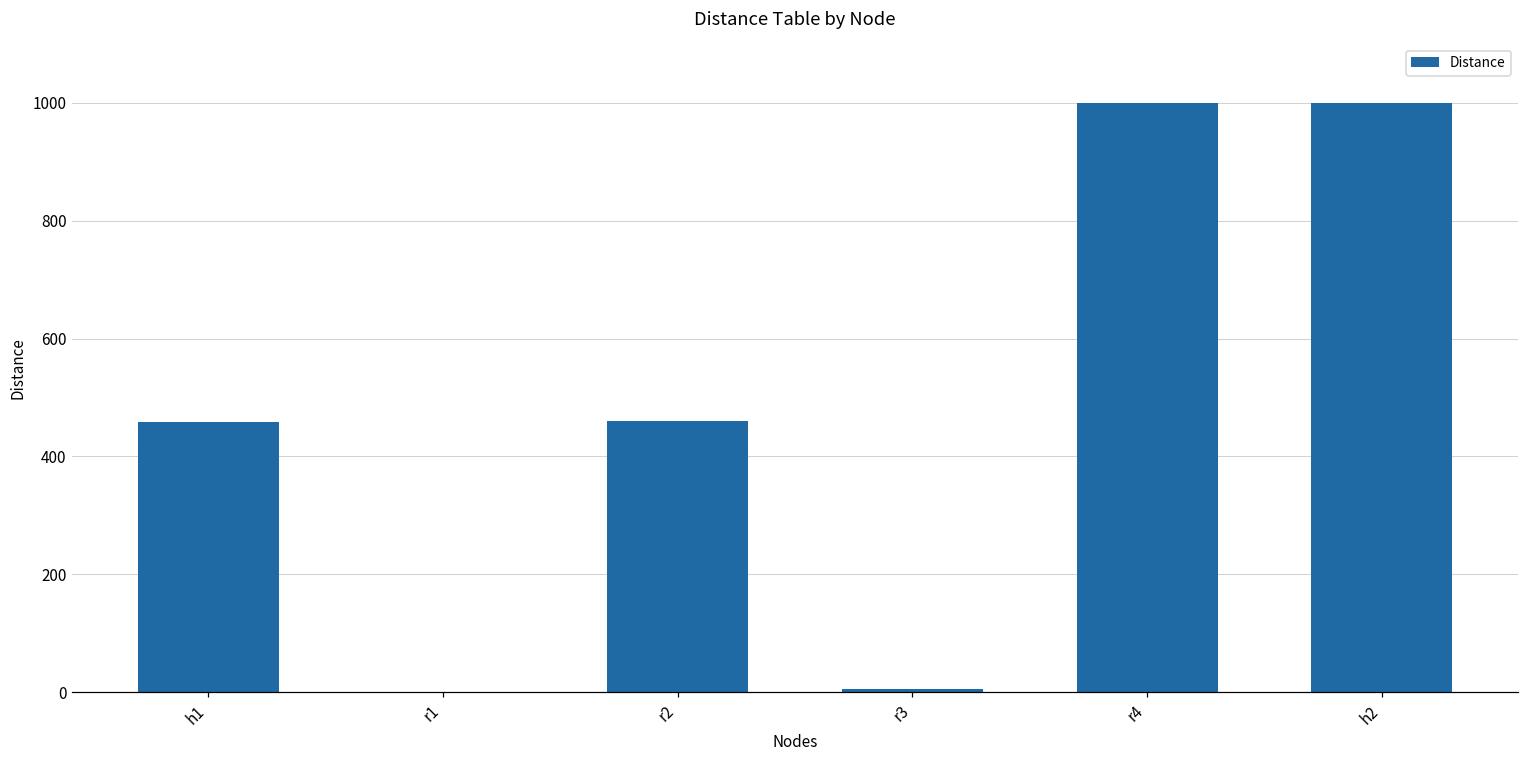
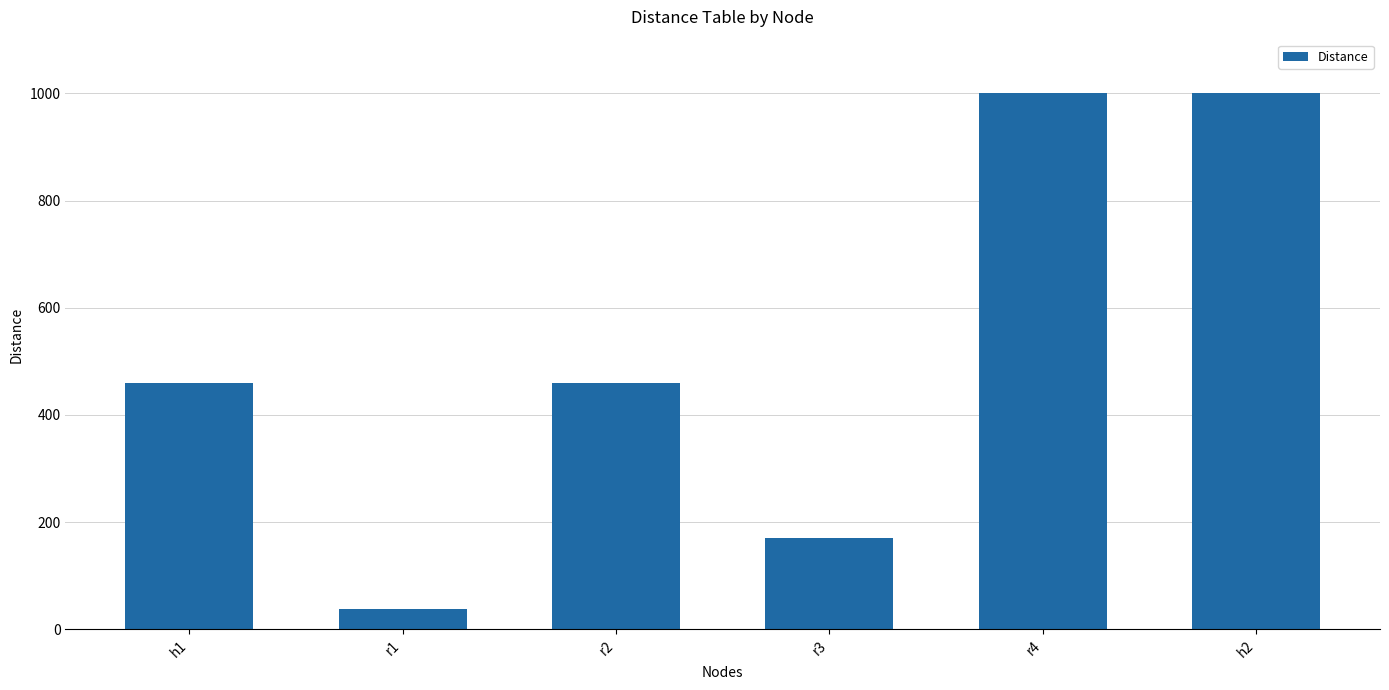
  {
    "h1": 460,
-   "r1": 0,
+   "r1": 40,
    "r2": 460,
-   "r3": 10,
+   "r3": 170,
    "r4": 1000,
    "h2": 1000
  }
